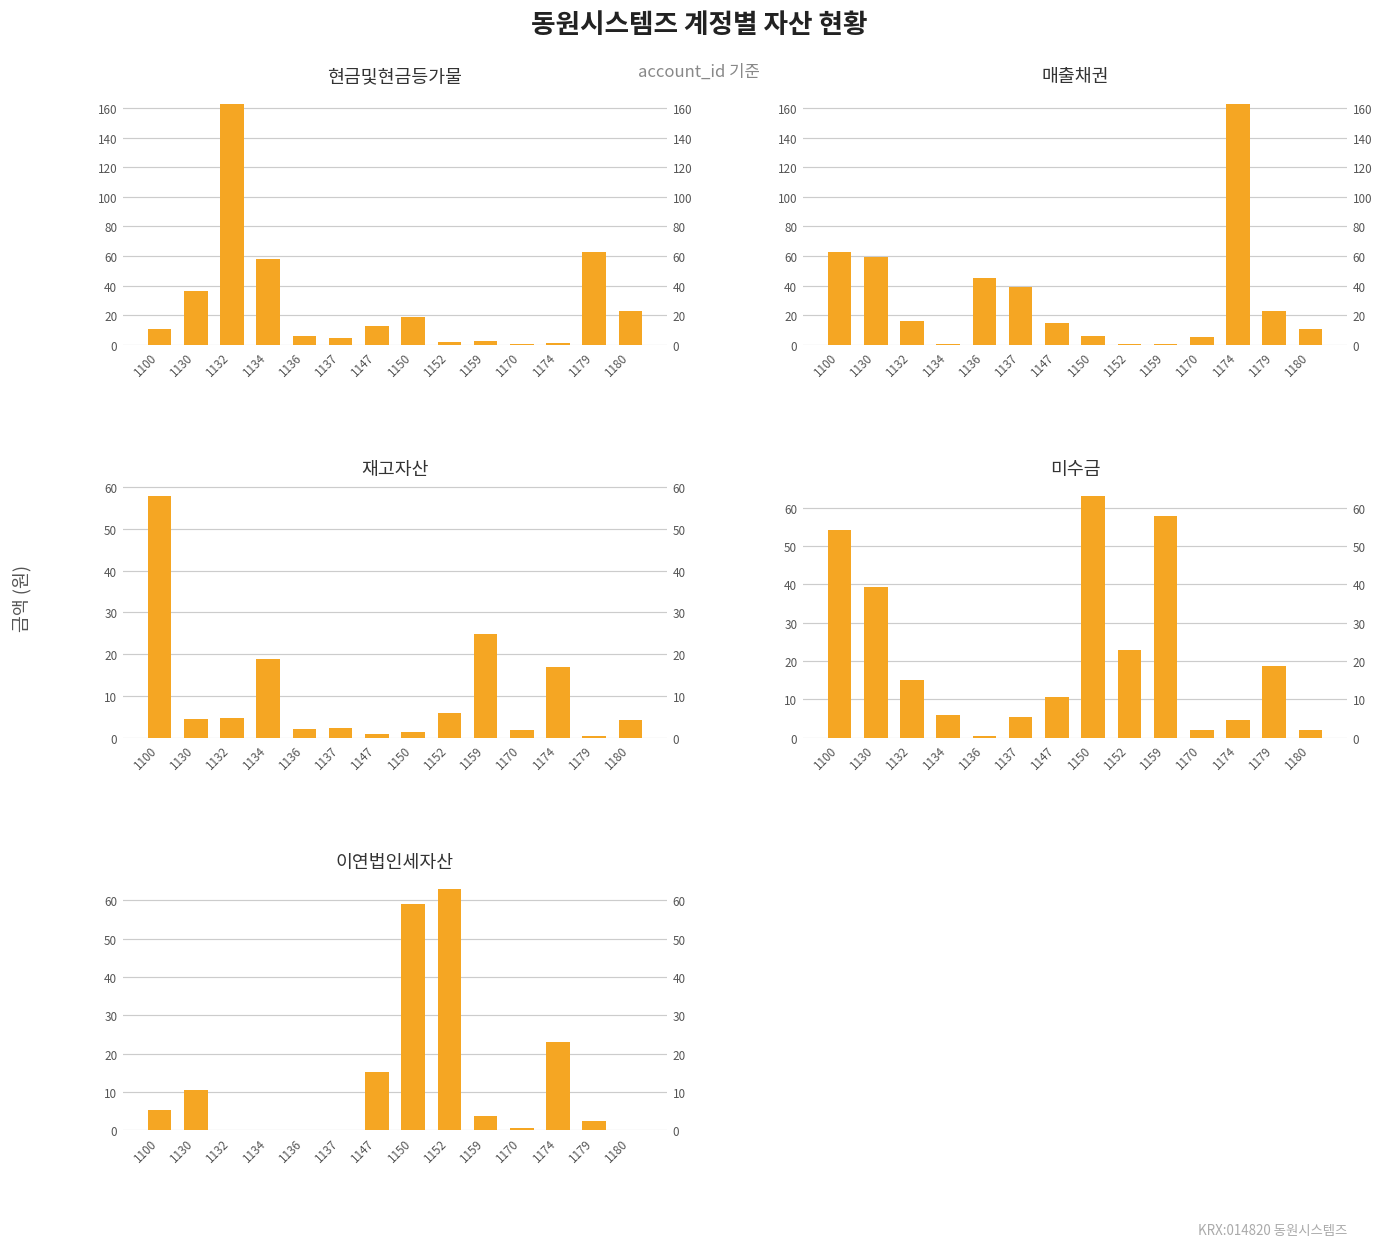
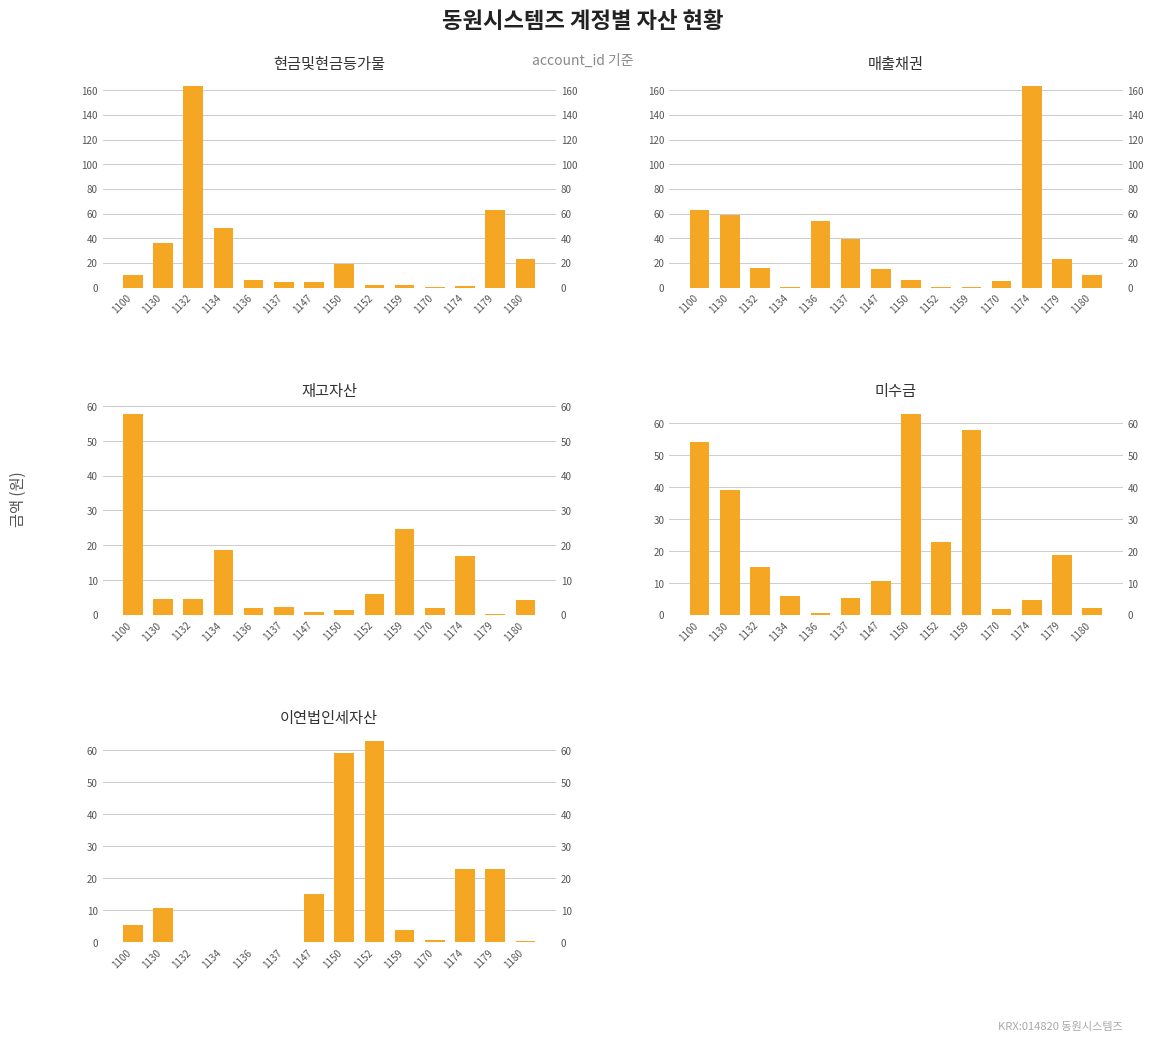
  {
    "현금및현금등가물": {
      "1100": 11,
      "1130": 36,
      "1132": 163,
-     "1134": 58,
+     "1134": 48,
      "1136": 6,
      "1137": 4,
-     "1147": 13,
+     "1147": 5,
      "1150": 19,
      "1159": 2,
      "1179": 63,
      "1180": 23
    },
    "매출채권": {
      "1100": 63,
      "1130": 59,
      "1132": 16,
-     "1136": 45,
+     "1136": 54,
      "1137": 39,
      "1147": 15,
      "1150": 6,
      "1170": 5,
      "1174": 163,
      "1179": 23,
      "1180": 11
    },
    "재고자산": {
      "1100": 58,
      "1130": 4,
      "1132": 5,
      "1134": 19,
      "1136": 2,
      "1137": 2,
      "1147": 1,
      "1150": 1,
      "1152": 6,
      "1159": 25,
      "1170": 2,
      "1174": 17,
      "1180": 4
    },
    "미수금": {
      "1100": 54,
      "1130": 39,
      "1132": 15,
      "1134": 6,
      "1137": 5,
      "1147": 11,
      "1150": 63,
      "1152": 23,
      "1159": 58,
      "1170": 2,
      "1174": 5,
      "1179": 19,
      "1180": 2
    },
    "이연법인세자산": {
      "1100": 5,
      "1130": 11,
      "1147": 15,
      "1150": 59,
      "1152": 63,
      "1159": 4,
      "1174": 23,
-     "1179": 3
+     "1179": 23
    }
  }
